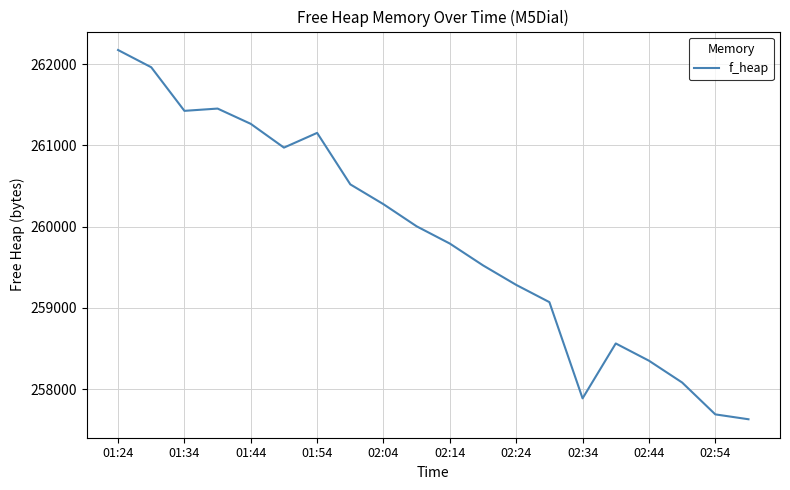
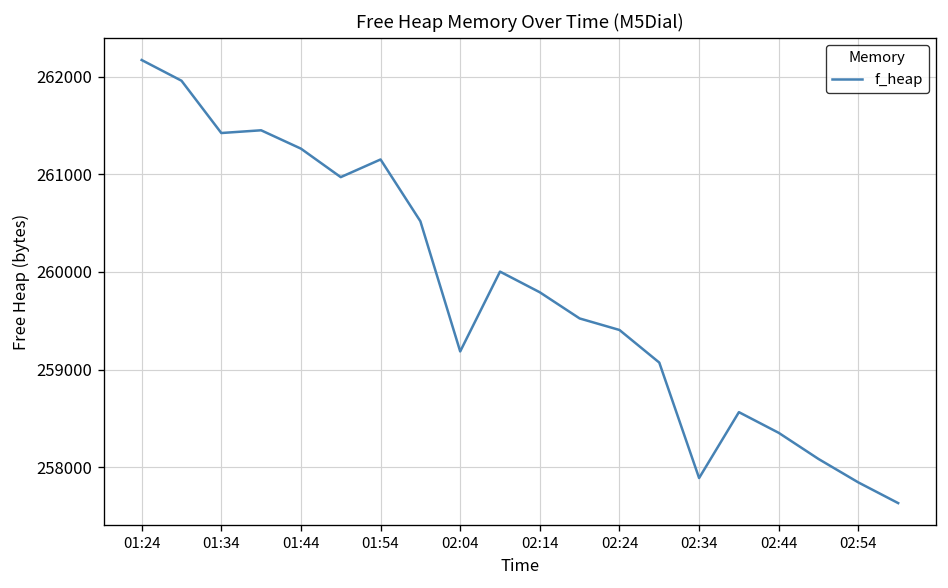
  {
    "01:24": 262200,
    "01:34": 261400,
    "01:44": 261300,
    "01:54": 261200,
-   "02:04": 260300,
+   "02:04": 259200,
    "02:14": 259800,
-   "02:24": 259300,
+   "02:24": 259400,
    "02:34": 257900,
    "02:44": 258400,
-   "02:54": 257700
+   "02:54": 257800
  }
